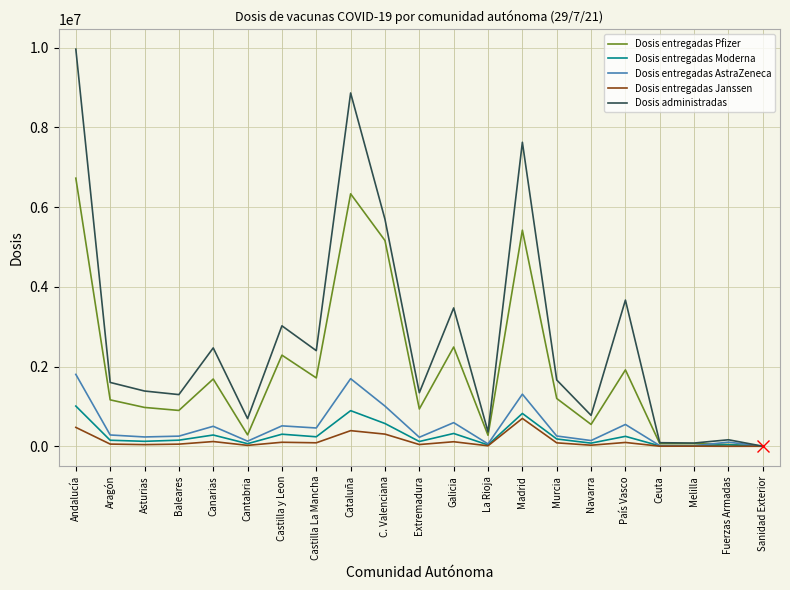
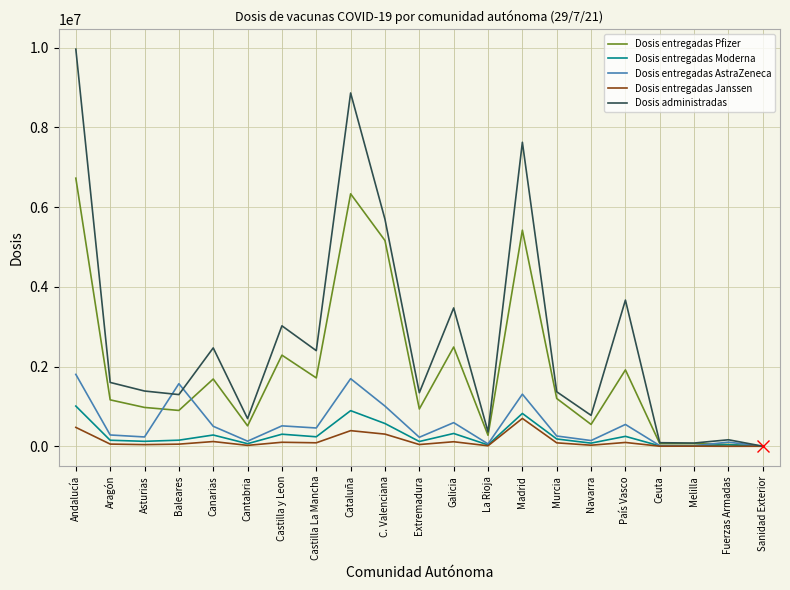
  {
    "Dosis entregadas Pfizer": {
      "Andalucía": 6700000,
      "Aragón": 1200000,
      "Asturias": 1000000,
      "Baleares": 900000,
      "Canarias": 1700000,
-     "Cantabria": 300000,
+     "Cantabria": 500000,
      "Castilla y Leon": 2300000,
      "Castilla La Mancha": 1700000,
      "Cataluña": 6300000,
      "C. Valenciana": 5200000,
      "Extremadura": 900000,
      "Galicia": 2500000,
      "La Rioja": 300000,
      "Madrid": 5400000,
      "Murcia": 1200000,
      "Navarra": 600000,
      "País Vasco": 1900000
    },
    "Dosis entregadas Moderna": {
      "Andalucía": 1000000,
      "Aragón": 200000,
      "Asturias": 100000,
      "Baleares": 200000,
      "Canarias": 300000,
      "Castilla y Leon": 300000,
      "Castilla La Mancha": 200000,
      "Cataluña": 900000,
      "C. Valenciana": 600000,
      "Extremadura": 100000,
      "Galicia": 300000,
      "Madrid": 800000,
      "Murcia": 200000,
      "País Vasco": 300000
    },
    "Dosis entregadas AstraZeneca": {
      "Andalucía": 1800000,
      "Aragón": 300000,
      "Asturias": 200000,
-     "Baleares": 300000,
+     "Baleares": 1600000,
      "Canarias": 500000,
      "Castilla y Leon": 500000,
      "Castilla La Mancha": 500000,
      "Cataluña": 1700000,
      "C. Valenciana": 1000000,
      "Extremadura": 200000,
      "Galicia": 600000,
      "Madrid": 1300000,
      "Murcia": 300000,
      "País Vasco": 500000
    },
    "Dosis entregadas Janssen": {
      "Andalucía": 500000,
      "Aragón": 100000,
      "Asturias": 0,
      "Baleares": 100000,
      "Canarias": 100000,
      "Castilla y Leon": 100000,
      "Castilla La Mancha": 100000,
      "Cataluña": 400000,
      "C. Valenciana": 300000,
      "Extremadura": 0,
      "Galicia": 100000,
      "Madrid": 700000,
      "Murcia": 100000,
      "País Vasco": 100000
    },
    "Dosis administradas": {
      "Andalucía": 10000000,
      "Aragón": 1600000,
      "Asturias": 1400000,
      "Baleares": 1300000,
      "Canarias": 2500000,
      "Cantabria": 700000,
      "Castilla y Leon": 3000000,
      "Castilla La Mancha": 2400000,
      "Cataluña": 8900000,
      "C. Valenciana": 5700000,
      "Extremadura": 1300000,
      "Galicia": 3500000,
      "La Rioja": 400000,
      "Madrid": 7600000,
-     "Murcia": 1700000,
+     "Murcia": 1400000,
      "Navarra": 800000,
      "País Vasco": 3700000
    }
  }
